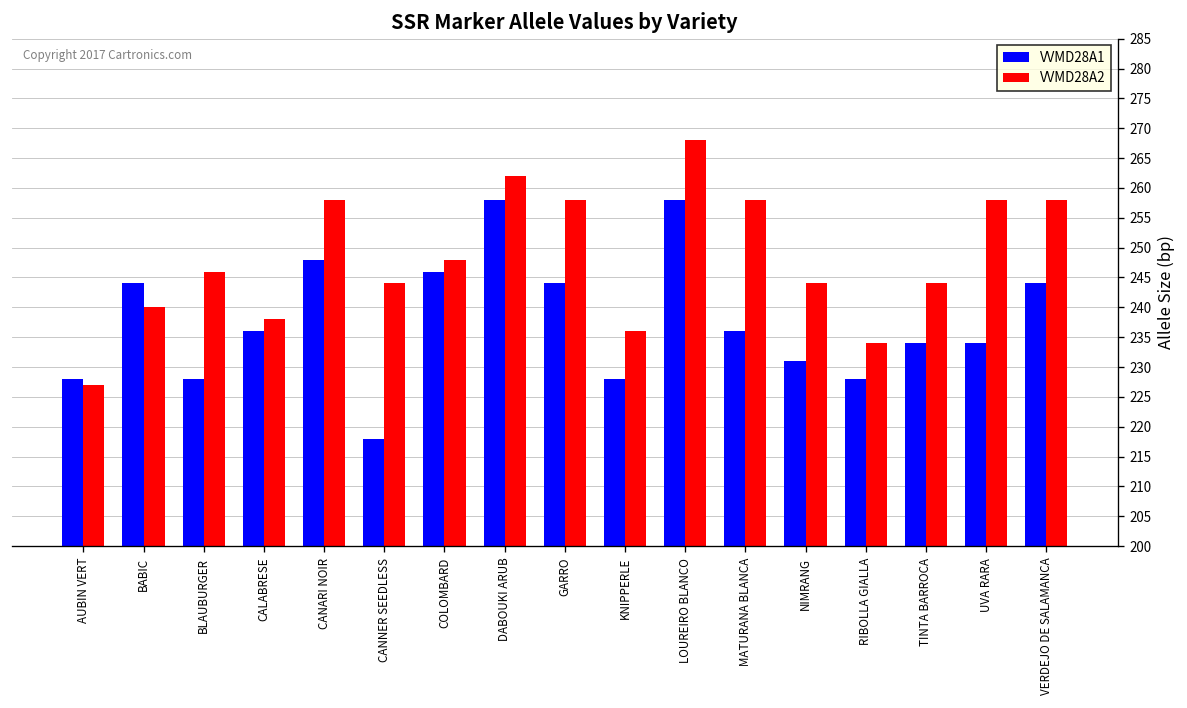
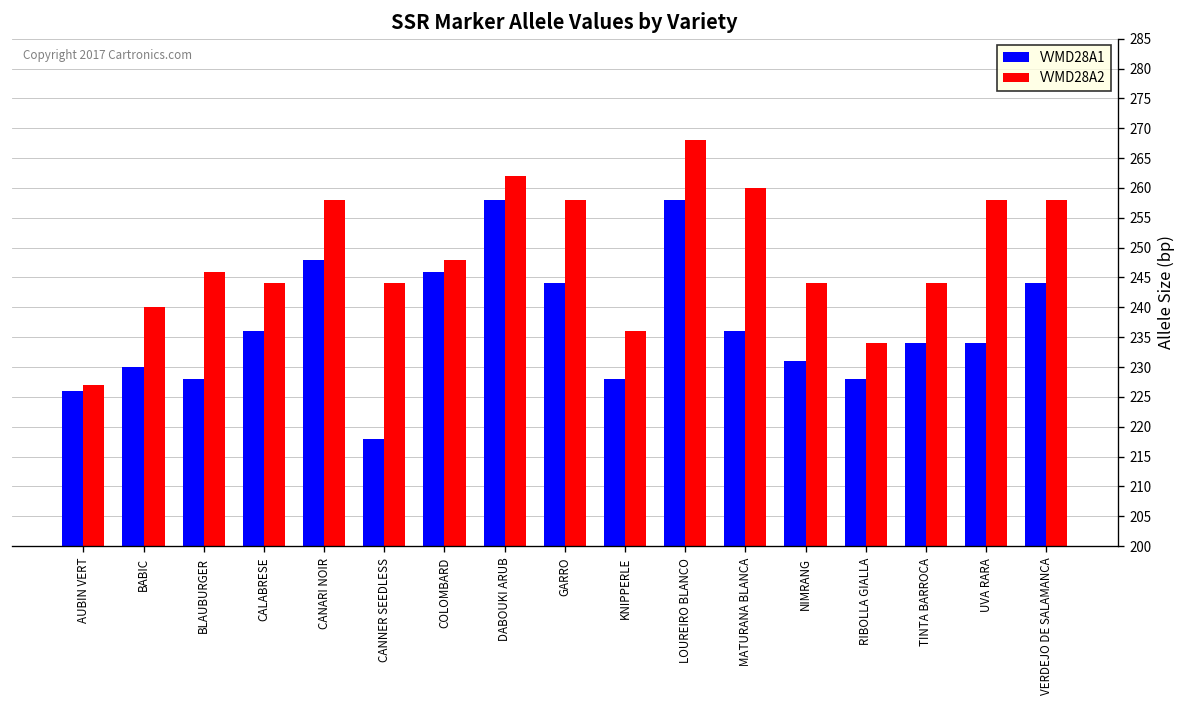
  {
    "VVMD28A1": {
-     "AUBIN VERT": 228,
-     "BABIC": 244,
+     "AUBIN VERT": 226,
+     "BABIC": 230,
      "BLAUBURGER": 228,
      "CALABRESE": 236,
      "CANARI NOIR": 248,
      "CANNER SEEDLESS": 218,
      "COLOMBARD": 246,
      "DABOUKI ARUB": 258,
      "GARRO": 244,
      "KNIPPERLE": 228,
      "LOUREIRO BLANCO": 258,
      "MATURANA BLANCA": 236,
      "NIMRANG": 231,
      "RIBOLLA GIALLA": 228,
      "TINTA BARROCA": 234,
      "UVA RARA": 234,
      "VERDEJO DE SALAMANCA": 244
    },
    "VVMD28A2": {
      "AUBIN VERT": 227,
      "BABIC": 240,
      "BLAUBURGER": 246,
-     "CALABRESE": 238,
+     "CALABRESE": 244,
      "CANARI NOIR": 258,
      "CANNER SEEDLESS": 244,
      "COLOMBARD": 248,
      "DABOUKI ARUB": 262,
      "GARRO": 258,
      "KNIPPERLE": 236,
      "LOUREIRO BLANCO": 268,
-     "MATURANA BLANCA": 258,
+     "MATURANA BLANCA": 260,
      "NIMRANG": 244,
      "RIBOLLA GIALLA": 234,
      "TINTA BARROCA": 244,
      "UVA RARA": 258,
      "VERDEJO DE SALAMANCA": 258
    }
  }
